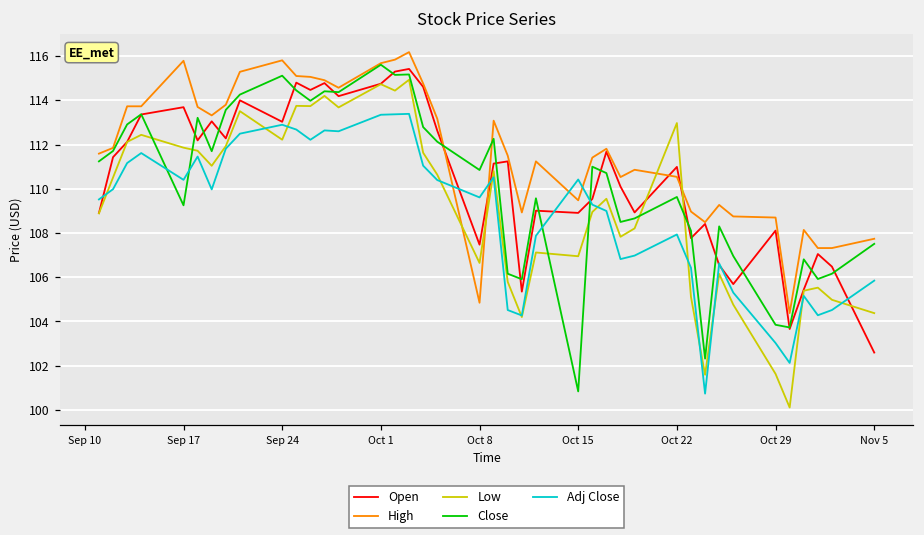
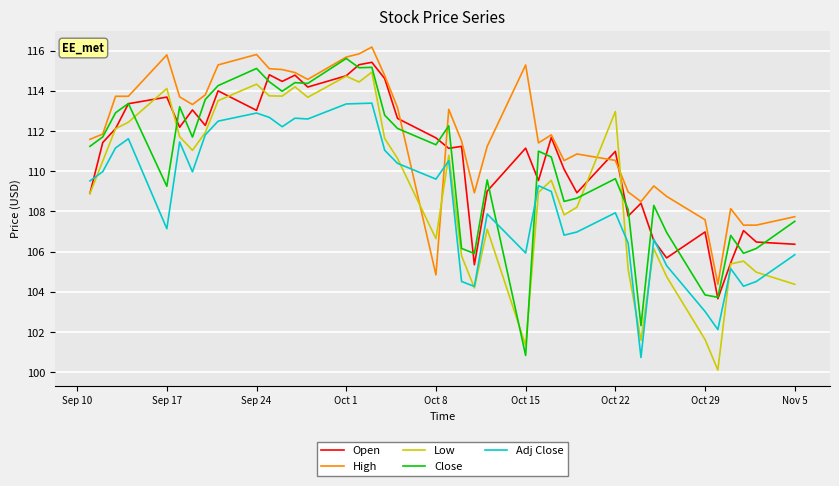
  {
    "Open": {
      "Sep 17": 113.7,
      "Sep 24": 113.0,
-     "Oct 8": 107.5,
-     "Oct 15": 108.9,
+     "Oct 8": 111.7,
+     "Oct 15": 111.1,
      "Oct 22": 111.0,
-     "Oct 29": 108.1,
-     "Nov 5": 102.6
+     "Oct 29": 107.0,
+     "Nov 5": 106.4
    },
    "High": {
      "Sep 17": 115.8,
      "Sep 24": 115.8,
      "Oct 8": 104.8,
-     "Oct 15": 109.5,
+     "Oct 15": 115.3,
      "Oct 22": 110.5,
-     "Oct 29": 108.7,
+     "Oct 29": 107.6,
      "Nov 5": 107.7
    },
    "Low": {
-     "Sep 17": 111.9,
-     "Sep 24": 112.2,
+     "Sep 17": 114.1,
+     "Sep 24": 114.3,
      "Oct 8": 106.6,
-     "Oct 15": 106.9,
+     "Oct 15": 101.3,
      "Oct 22": 113.0,
      "Oct 29": 101.6,
      "Nov 5": 104.4
    },
    "Close": {
      "Sep 17": 109.3,
      "Sep 24": 115.1,
-     "Oct 8": 110.8,
+     "Oct 8": 111.3,
      "Oct 15": 100.8,
      "Oct 22": 109.6,
      "Oct 29": 103.8,
      "Nov 5": 107.5
    },
    "Adj Close": {
-     "Sep 17": 110.4,
+     "Sep 17": 107.1,
      "Sep 24": 112.9,
      "Oct 1": 113.3,
      "Oct 8": 109.6,
-     "Oct 15": 110.4,
+     "Oct 15": 105.9,
      "Oct 22": 107.9,
      "Oct 29": 103.0,
      "Nov 5": 105.8
    }
  }
